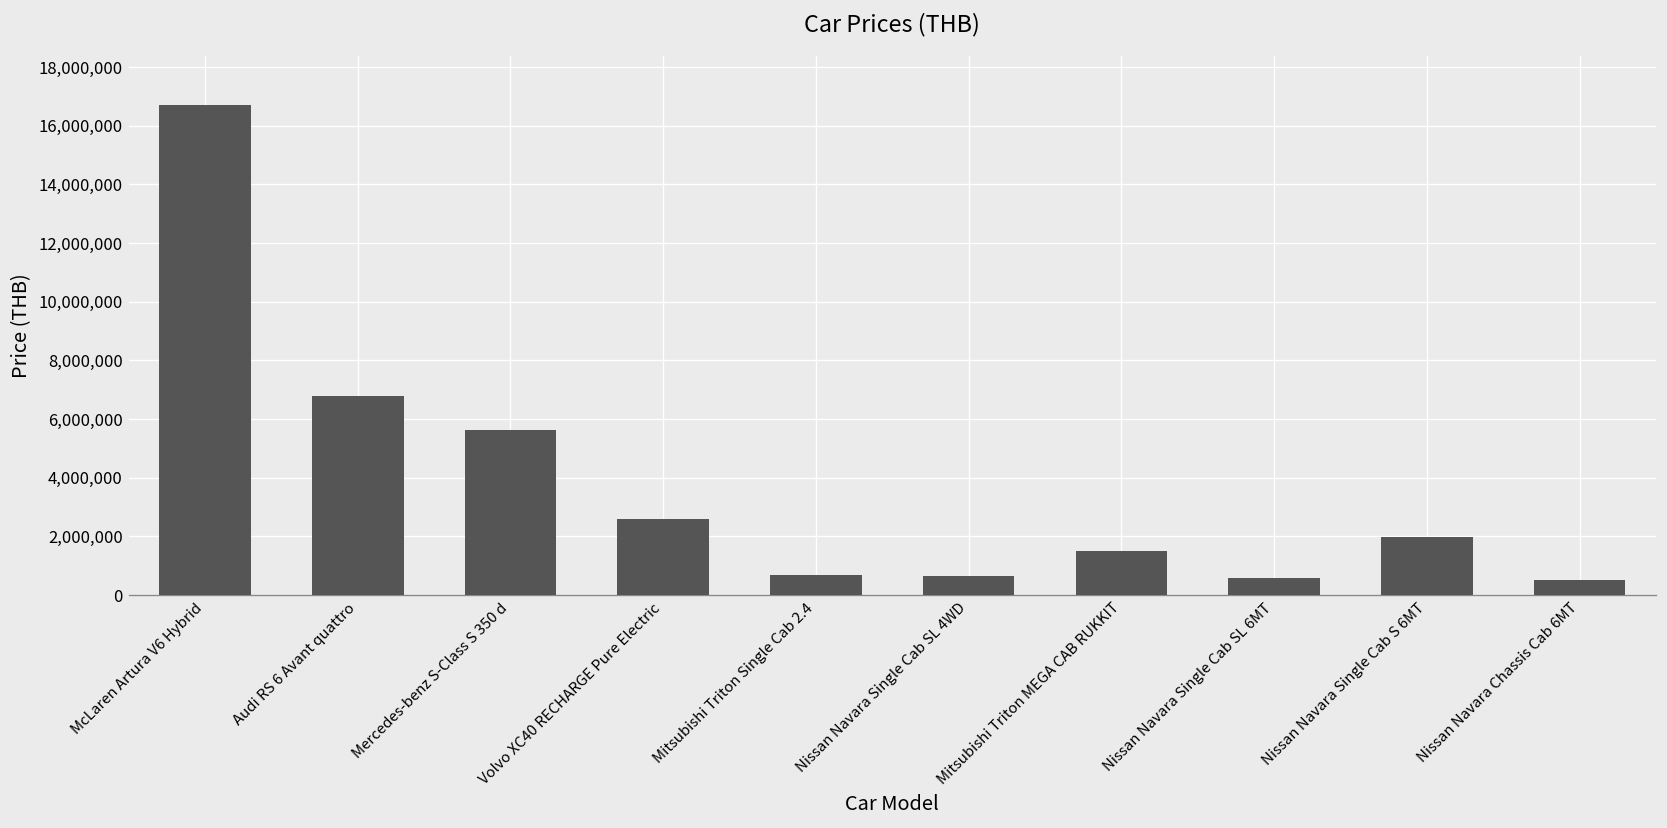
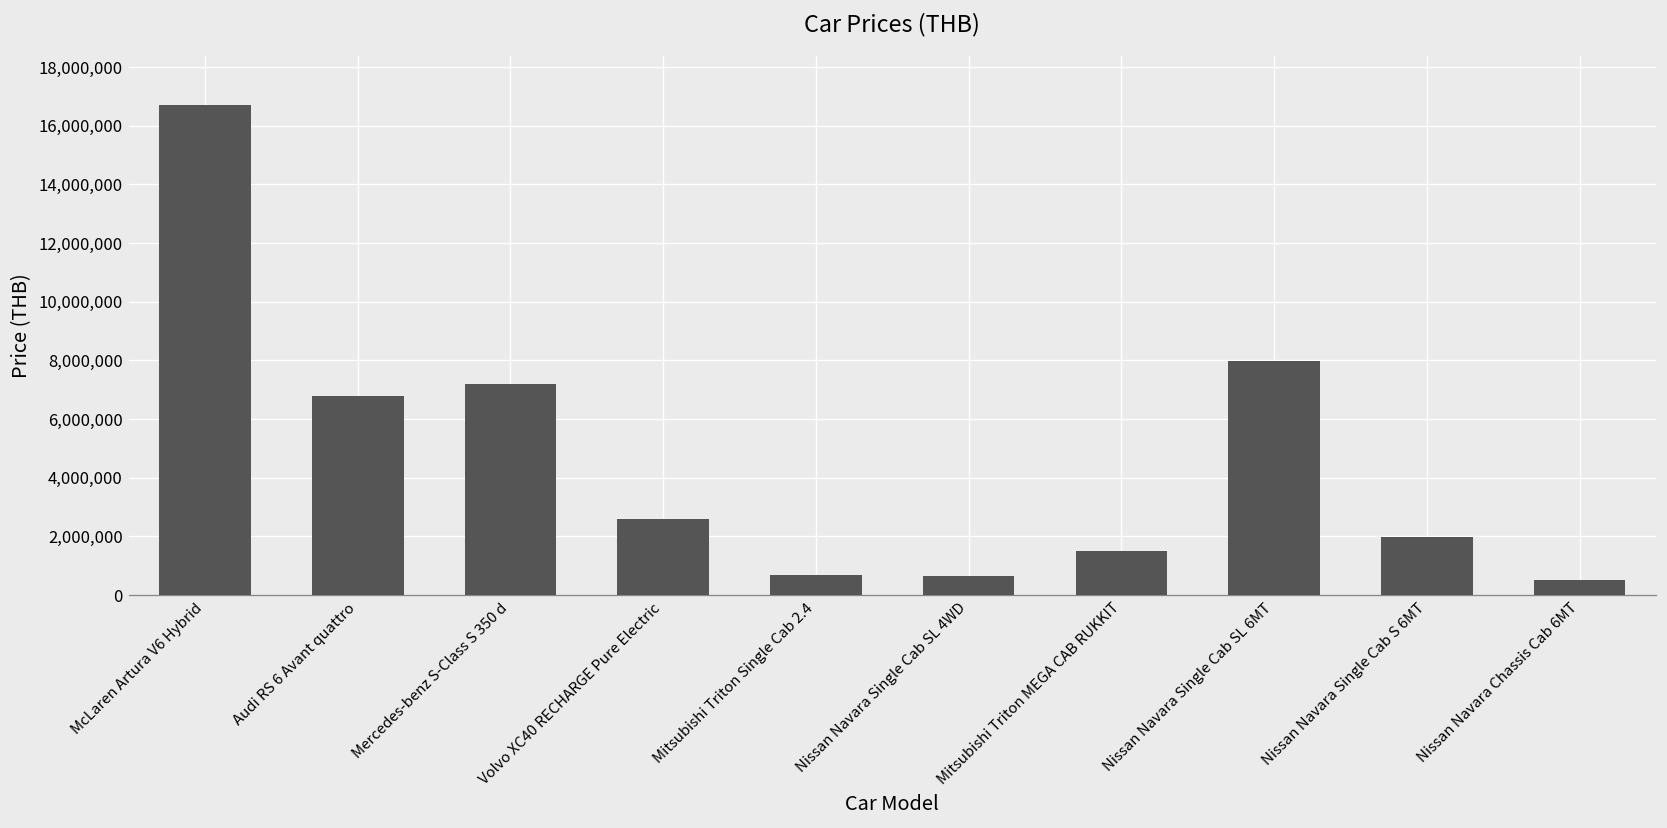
  {
    "McLaren Artura V6 Hybrid": "16,700,000",
    "Audi RS 6 Avant quattro": "6,800,000",
-   "Mercedes-benz S-Class S 350 d": "5,600,000",
+   "Mercedes-benz S-Class S 350 d": "7,200,000",
    "Volvo XC40 RECHARGE Pure Electric": "2,600,000",
    "Mitsubishi Triton Single Cab 2.4": "700,000",
    "Nissan Navara Single Cab SL 4WD": "600,000",
    "Mitsubishi Triton MEGA CAB RUKKIT": "1,500,000",
-   "Nissan Navara Single Cab SL 6MT": "600,000",
+   "Nissan Navara Single Cab SL 6MT": "8,000,000",
    "Nissan Navara Single Cab S 6MT": "2,000,000",
    "Nissan Navara Chassis Cab 6MT": "500,000"
  }
